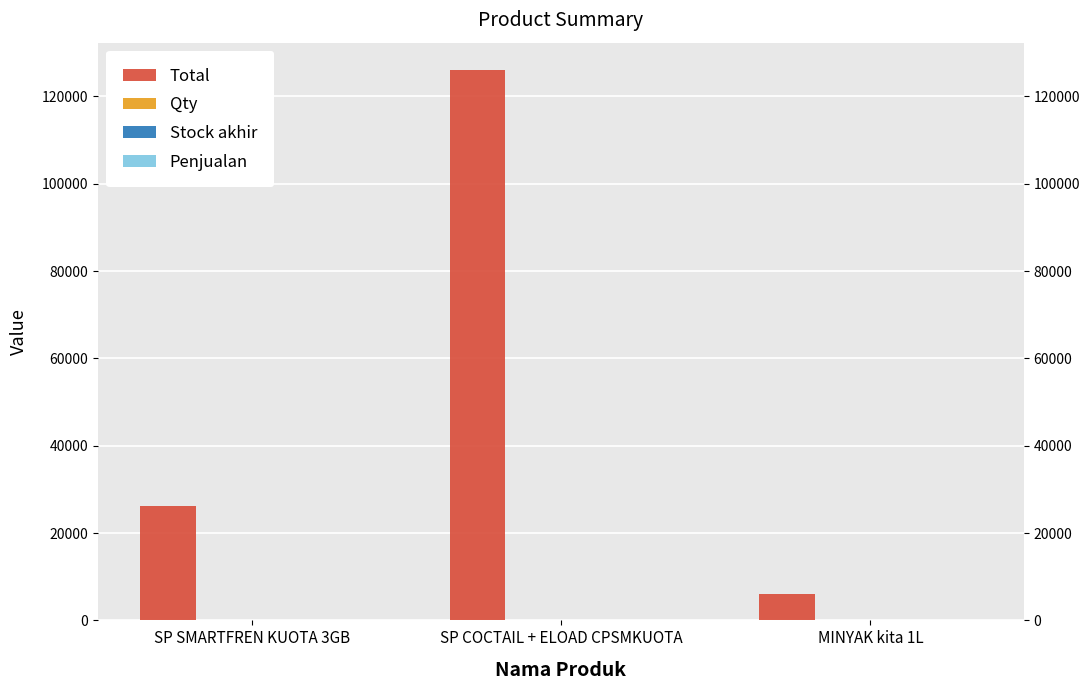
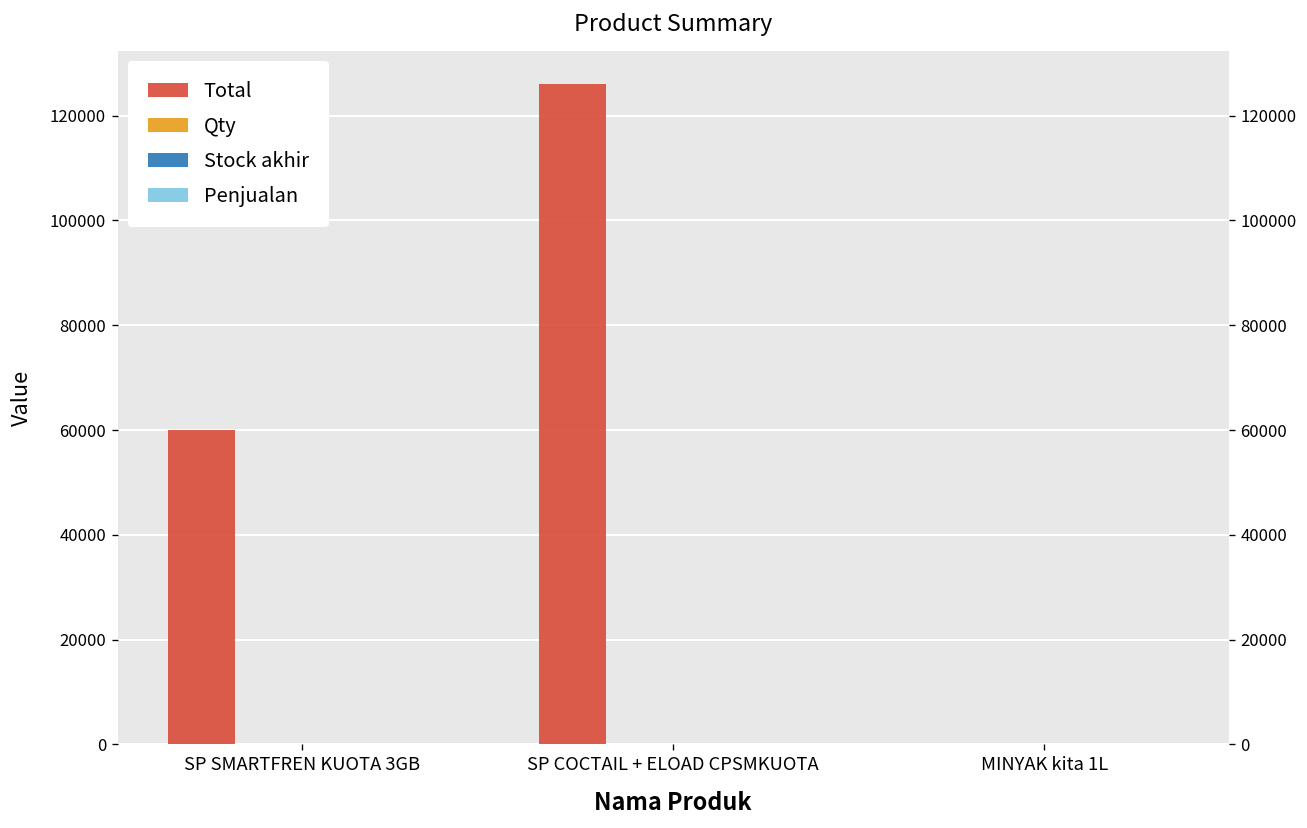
  {
    "Total": {
-     "SP SMARTFREN KUOTA 3GB": 26000,
+     "SP SMARTFREN KUOTA 3GB": 60000,
      "SP COCTAIL + ELOAD CPSMKUOTA": 126000,
-     "MINYAK kita 1L": 6000
+     "MINYAK kita 1L": 0
    },
    "Penjualan": {
      "SP SMARTFREN KUOTA 3GB": 0,
      "SP COCTAIL + ELOAD CPSMKUOTA": 0,
      "MINYAK kita 1L": 0
    }
  }
